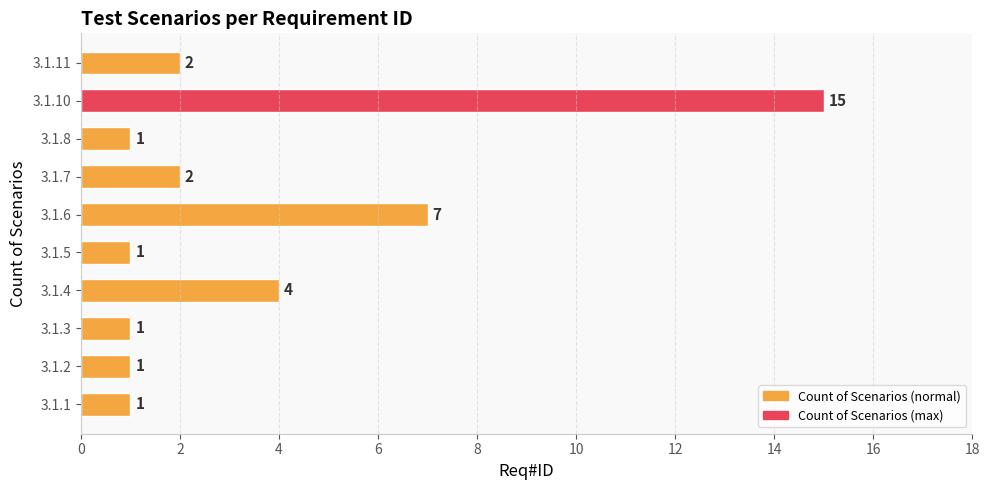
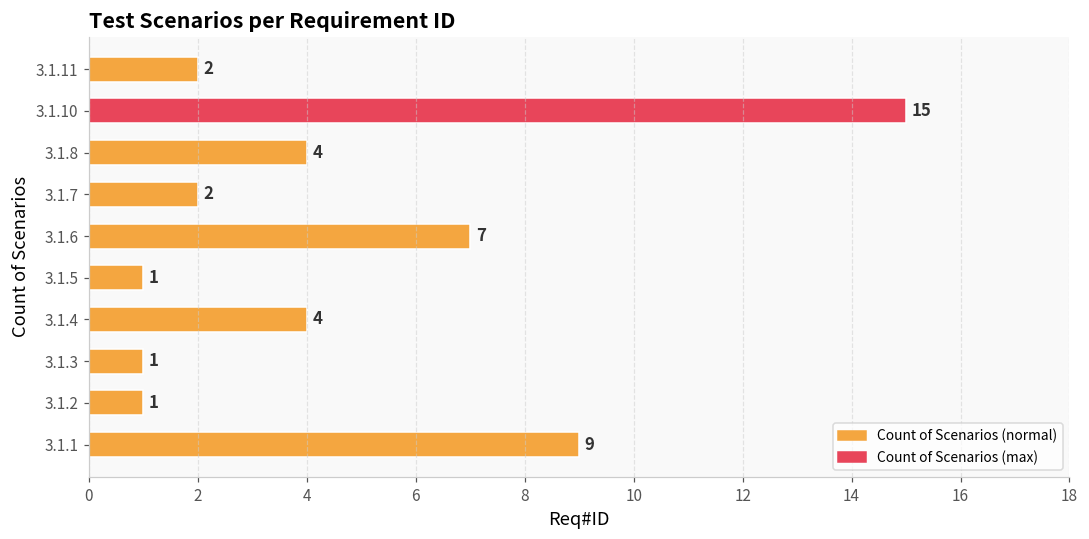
  {
    "3.1.11": 2,
    "3.1.10": 15,
-   "3.1.8": 1,
+   "3.1.8": 4,
    "3.1.7": 2,
    "3.1.6": 7,
    "3.1.5": 1,
    "3.1.4": 4,
    "3.1.3": 1,
    "3.1.2": 1,
-   "3.1.1": 1
+   "3.1.1": 9
  }
